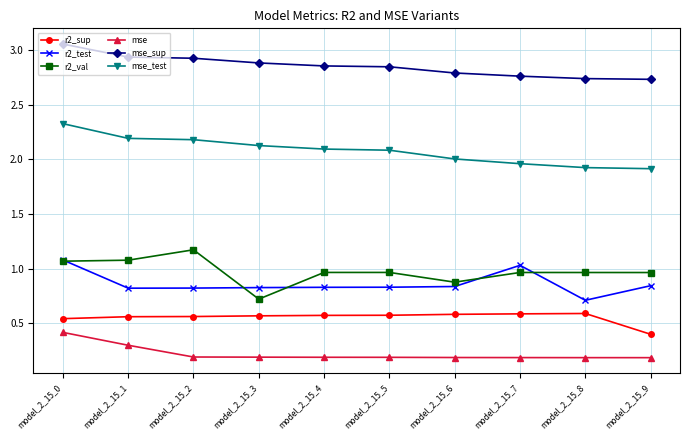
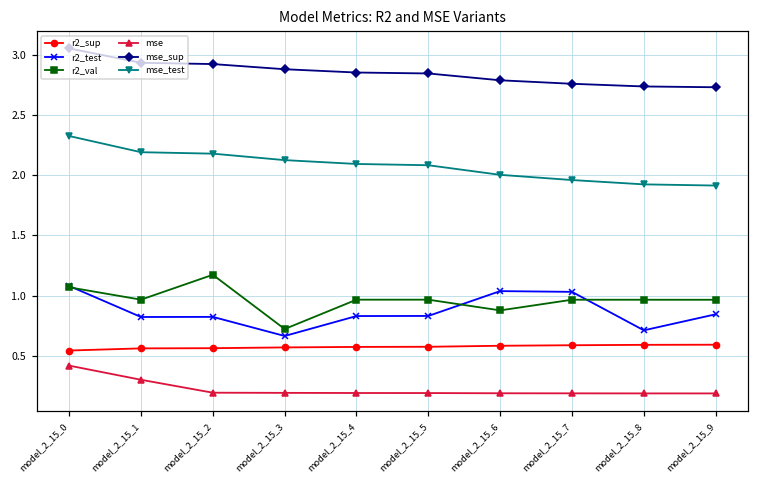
  {
    "r2_sup": {
      "model_2_15_0": 0.54,
      "model_2_15_1": 0.56,
      "model_2_15_2": 0.56,
      "model_2_15_3": 0.57,
      "model_2_15_4": 0.57,
      "model_2_15_5": 0.57,
      "model_2_15_6": 0.58,
      "model_2_15_7": 0.59,
      "model_2_15_8": 0.59,
-     "model_2_15_9": 0.40
+     "model_2_15_9": 0.59
    },
    "r2_test": {
      "model_2_15_1": 0.82,
      "model_2_15_2": 0.82,
-     "model_2_15_3": 0.83,
+     "model_2_15_3": 0.66,
      "model_2_15_4": 0.83,
      "model_2_15_5": 0.83,
-     "model_2_15_6": 0.84,
+     "model_2_15_6": 1.04,
      "model_2_15_7": 1.03,
      "model_2_15_8": 0.71,
      "model_2_15_9": 0.84
    },
    "r2_val": {
-     "model_2_15_1": 1.08,
+     "model_2_15_1": 0.97,
      "model_2_15_2": 1.17,
      "model_2_15_3": 0.72,
      "model_2_15_4": 0.97,
      "model_2_15_5": 0.97,
      "model_2_15_6": 0.88,
      "model_2_15_7": 0.97,
      "model_2_15_8": 0.97,
      "model_2_15_9": 0.97
    },
    "mse": {
      "model_2_15_0": 0.42,
      "model_2_15_1": 0.30,
      "model_2_15_2": 0.19,
      "model_2_15_3": 0.19,
      "model_2_15_4": 0.19,
      "model_2_15_5": 0.19,
      "model_2_15_6": 0.19,
      "model_2_15_7": 0.19,
      "model_2_15_8": 0.19,
      "model_2_15_9": 0.19
    },
    "mse_sup": {
      "model_2_15_2": 2.93,
      "model_2_15_3": 2.88,
      "model_2_15_4": 2.85,
      "model_2_15_5": 2.85,
      "model_2_15_6": 2.79,
      "model_2_15_7": 2.76,
      "model_2_15_8": 2.74,
      "model_2_15_9": 2.73
    },
    "mse_test": {
      "model_2_15_0": 2.33,
      "model_2_15_1": 2.19,
      "model_2_15_2": 2.18,
      "model_2_15_3": 2.13,
      "model_2_15_4": 2.09,
      "model_2_15_5": 2.08,
      "model_2_15_6": 2.00,
      "model_2_15_7": 1.96,
      "model_2_15_8": 1.92,
      "model_2_15_9": 1.91
    }
  }
